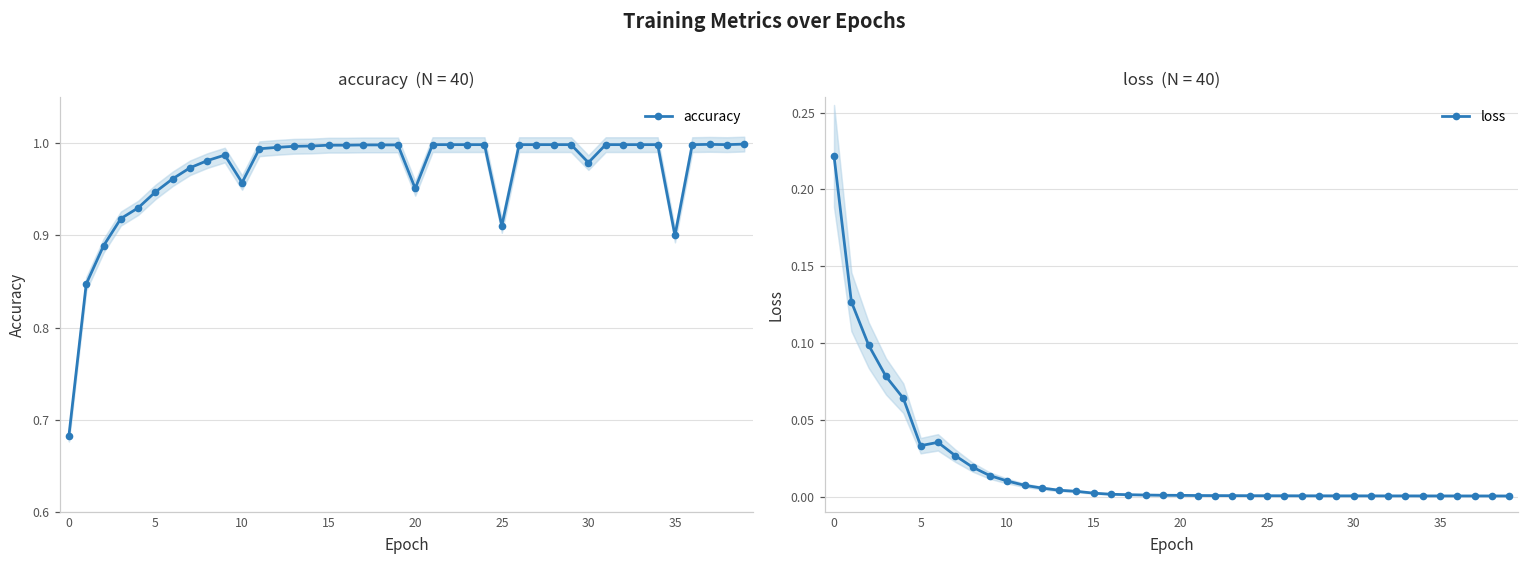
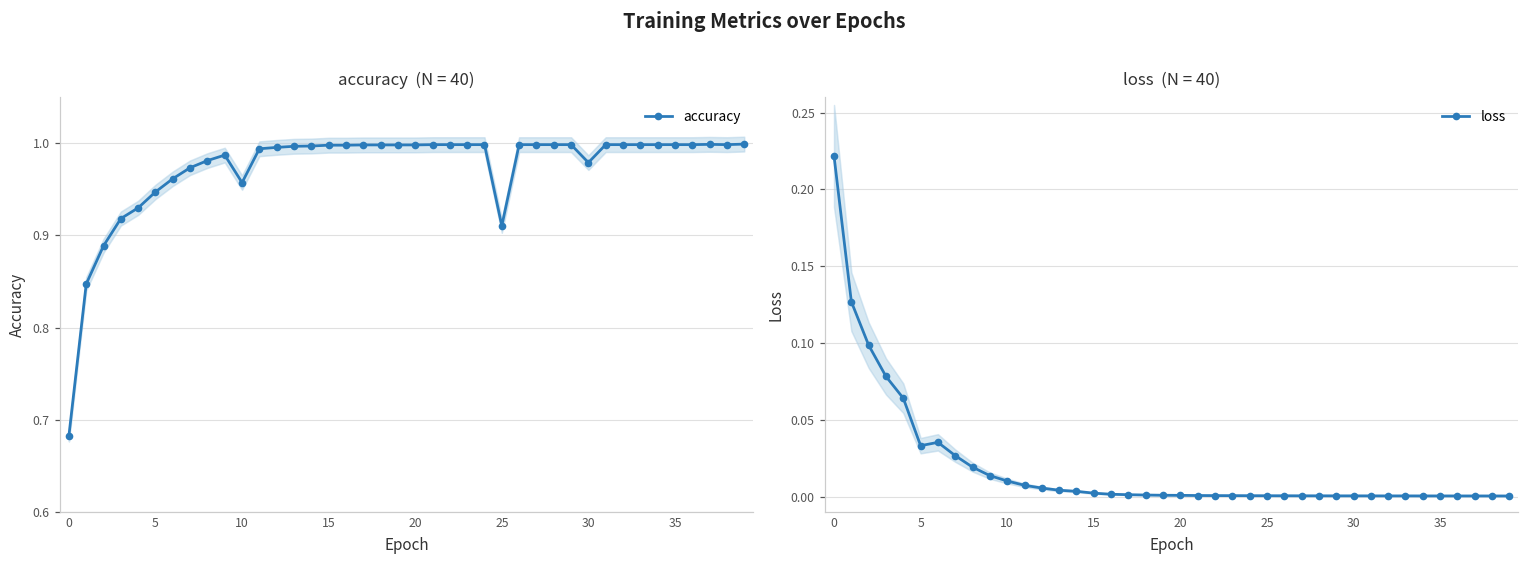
  {
    "accuracy (N = 40)": {
      "accuracy": {
        "0": 0.68,
        "5": 0.95,
        "10": 0.96,
        "15": 1.00,
-       "20": 0.95,
+       "20": 1.00,
        "25": 0.91,
        "30": 0.98,
-       "35": 0.90
+       "35": 1.00
      }
    },
    "loss (N = 40)": {
      "loss": {
        "0": 0.222,
        "5": 0.033
      }
    }
  }
